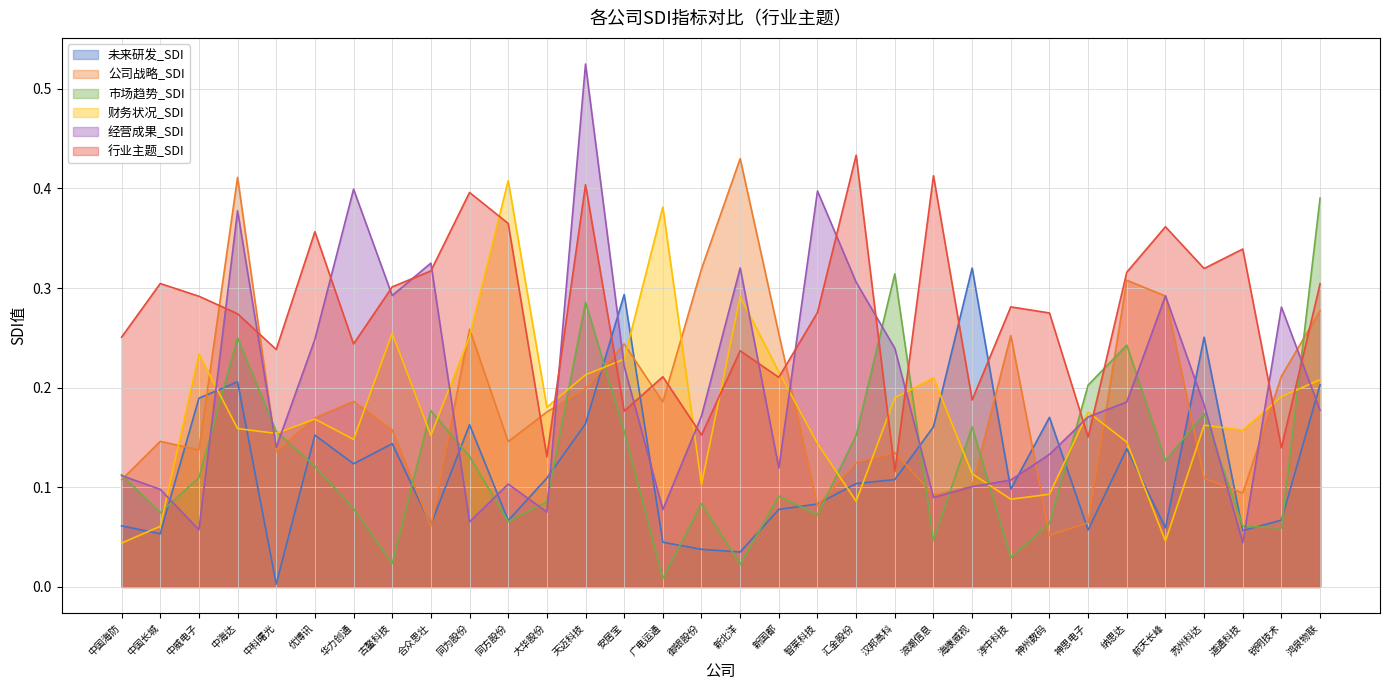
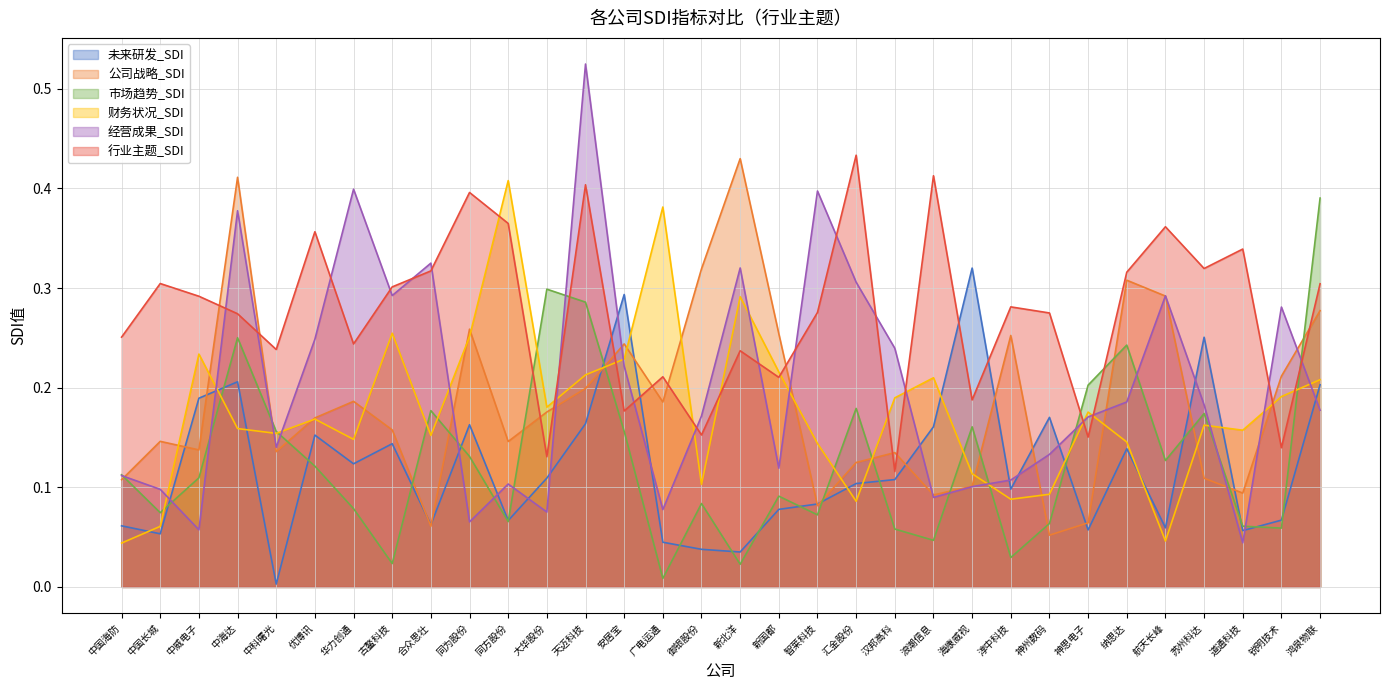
  {
    "市场趋势_SDI": {
      "中国长城": 0.07,
      "中威电子": 0.11,
      "中海达": 0.25,
      "优博讯": 0.12,
      "华力创通": 0.08,
      "古鳌科技": 0.02,
      "合众思壮": 0.18,
      "同为股份": 0.13,
-     "大华股份": 0.09,
+     "大华股份": 0.30,
      "天迈科技": 0.29,
      "安居宝": 0.16,
      "广电运通": 0.01,
      "御银股份": 0.08,
      "新北洋": 0.02,
      "新国都": 0.09,
      "智莱科技": 0.07,
-     "汇金股份": 0.15,
-     "汉邦高科": 0.31,
+     "汇金股份": 0.18,
+     "汉邦高科": 0.06,
      "浪潮信息": 0.05,
      "海康威视": 0.16,
      "淳中科技": 0.03,
      "神州数码": 0.06,
      "神思电子": 0.20,
      "纳思达": 0.24,
      "航天长峰": 0.13,
      "苏州科达": 0.17,
      "道通科技": 0.06,
      "锐明技术": 0.06,
      "鸿泉物联": 0.39
    }
  }
